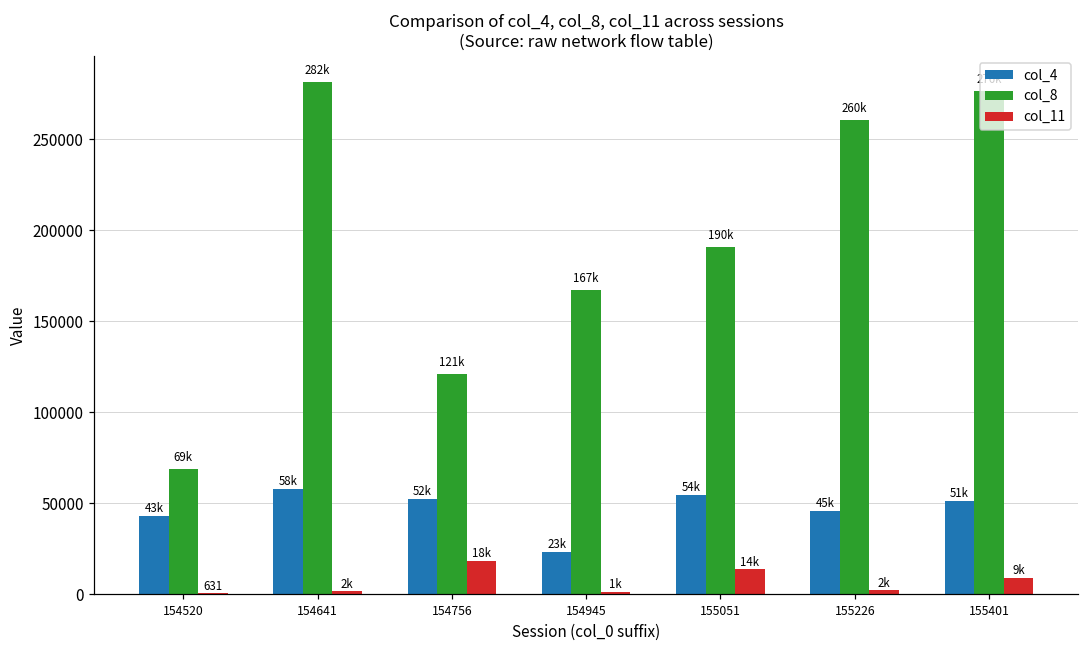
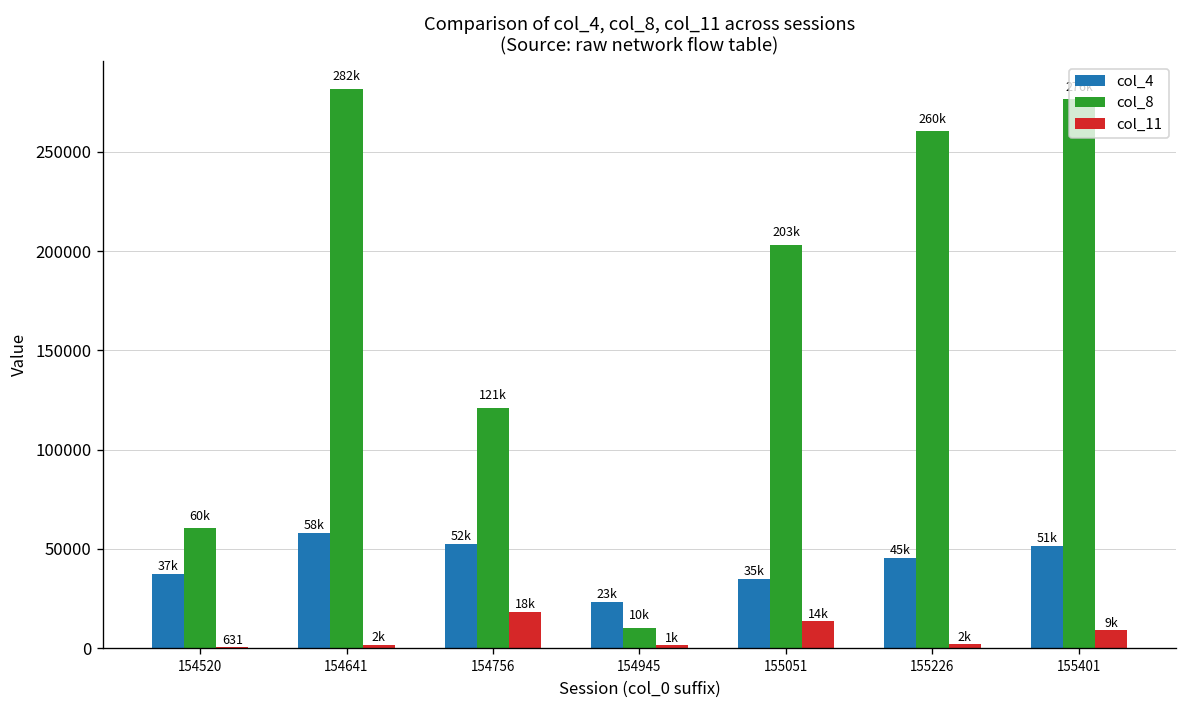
  {
    "col_4": {
-     "154520": "43k",
+     "154520": "37k",
      "154641": "58k",
      "154756": "52k",
      "154945": "23k",
-     "155051": "54k",
+     "155051": "35k",
      "155226": "45k",
      "155401": "51k"
    },
    "col_8": {
-     "154520": "69k",
+     "154520": "60k",
      "154641": "282k",
      "154756": "121k",
-     "154945": "167k",
-     "155051": "190k",
+     "154945": "10k",
+     "155051": "203k",
      "155226": "260k"
    },
    "col_11": {
      "154520": "631",
      "154641": "2k",
      "154756": "18k",
      "154945": "1k",
      "155051": "14k",
      "155226": "2k",
      "155401": "9k"
    }
  }
